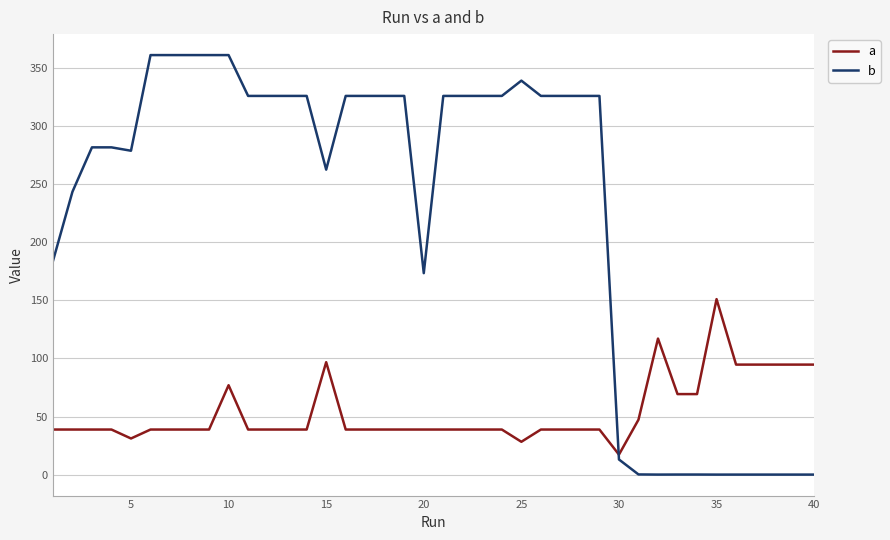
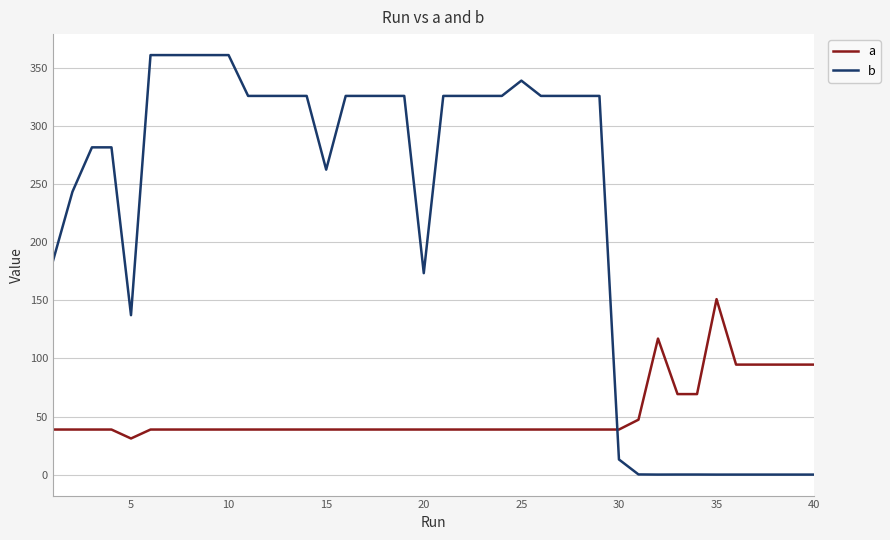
  {
    "a": {
      "5": 31,
-     "10": 77,
-     "15": 97,
+     "10": 39,
+     "15": 39,
      "20": 39,
-     "25": 28,
-     "30": 17,
+     "25": 39,
+     "30": 39,
      "35": 151,
      "40": 95
    },
    "b": {
-     "5": 279,
+     "5": 137,
      "10": 361,
      "15": 263,
      "20": 173,
      "25": 339,
      "30": 13,
      "35": 0,
      "40": 0
    }
  }
